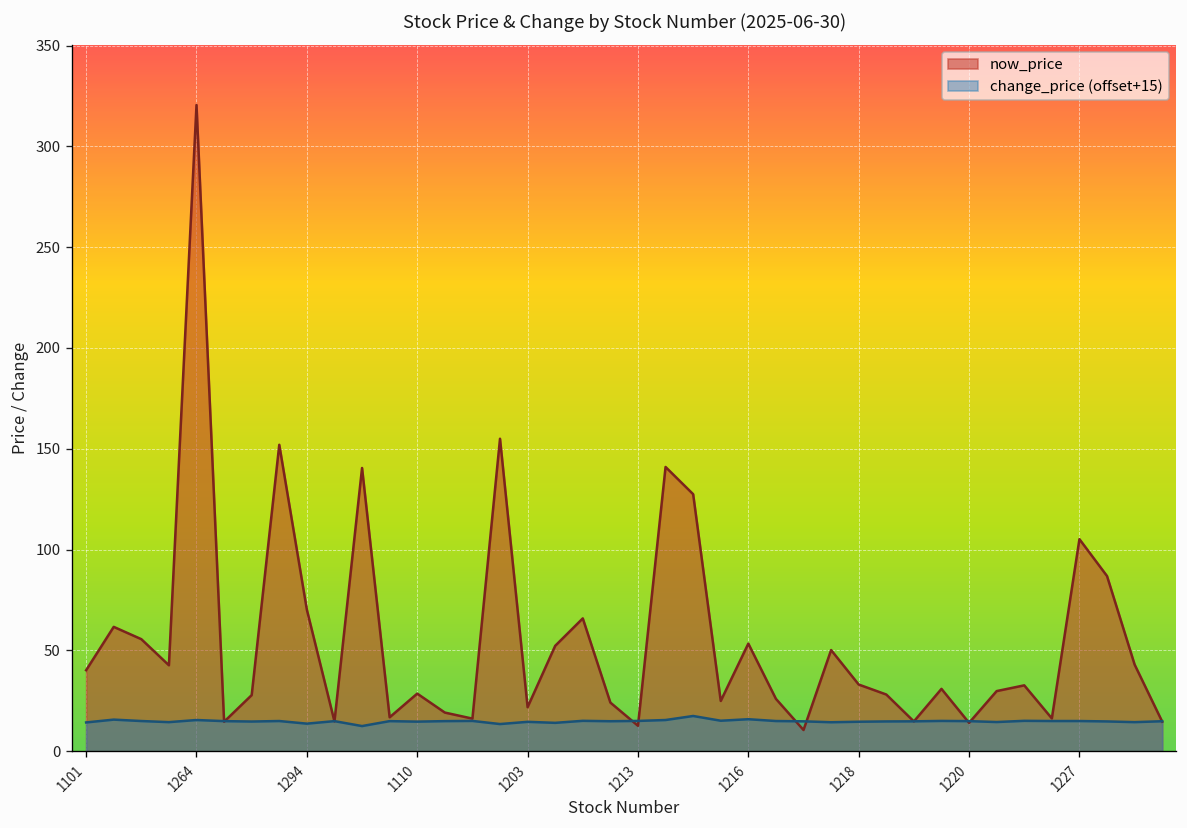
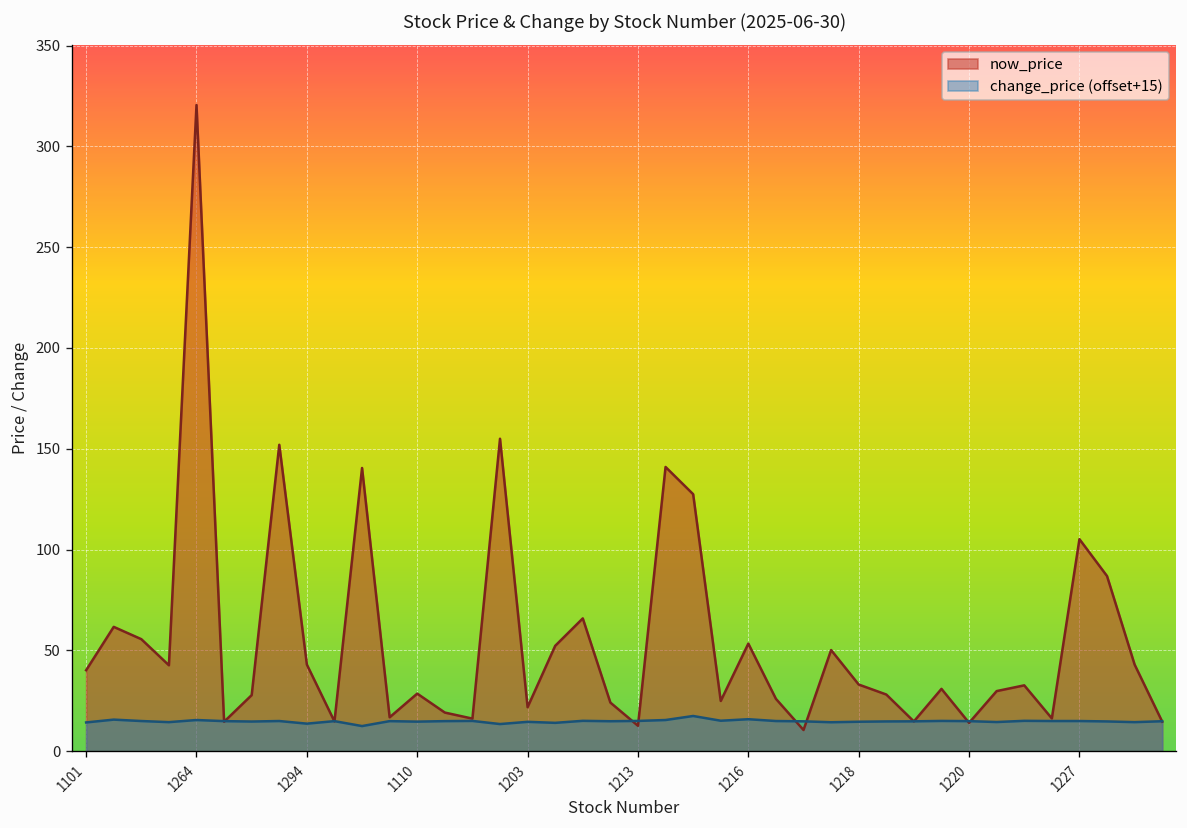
  {
    "now_price": {
      "1101": 40,
      "1264": 321,
-     "1294": 70,
+     "1294": 43,
      "1110": 29,
      "1203": 22,
      "1213": 13,
      "1216": 53,
      "1218": 33,
      "1227": 105
    },
    "change_price (offset+15)": {
      "1101": 14,
      "1264": 16,
      "1294": 14,
      "1110": 15,
      "1203": 15,
      "1213": 15,
      "1216": 16,
      "1218": 15,
      "1227": 15
    }
  }
